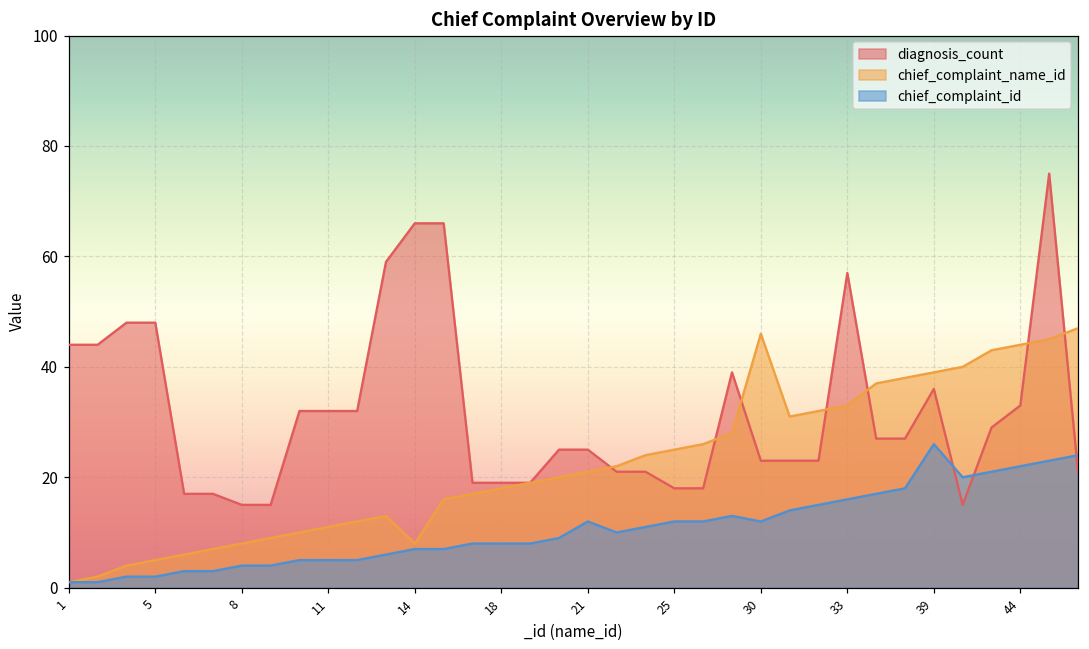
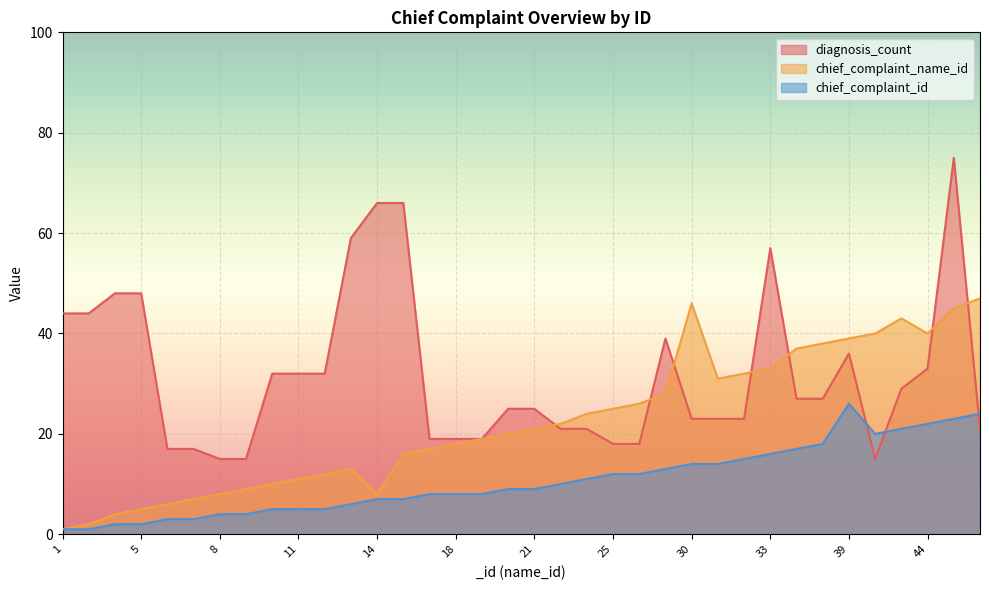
  {
    "diagnosis_count": {
      "1": 44,
      "5": 48,
      "8": 15,
      "11": 32,
      "14": 66,
      "18": 19,
      "21": 25,
      "25": 18,
      "30": 23,
      "33": 57,
      "39": 36,
      "44": 33
    },
    "chief_complaint_name_id": {
      "5": 5,
      "8": 8,
      "11": 11,
      "14": 8,
      "18": 18,
      "21": 21,
      "25": 25,
      "30": 46,
      "33": 33,
      "39": 39,
-     "44": 44
+     "44": 40
    },
    "chief_complaint_id": {
      "5": 2,
      "8": 4,
      "11": 5,
      "14": 7,
      "18": 8,
-     "21": 12,
+     "21": 9,
      "25": 12,
-     "30": 12,
+     "30": 14,
      "33": 16,
      "39": 26,
      "44": 22
    }
  }
